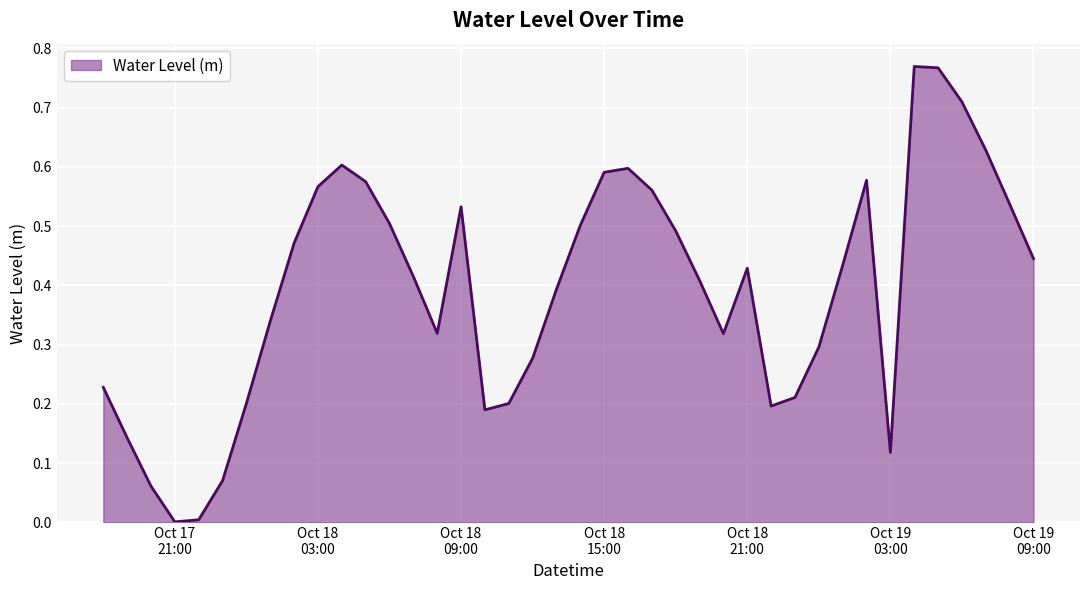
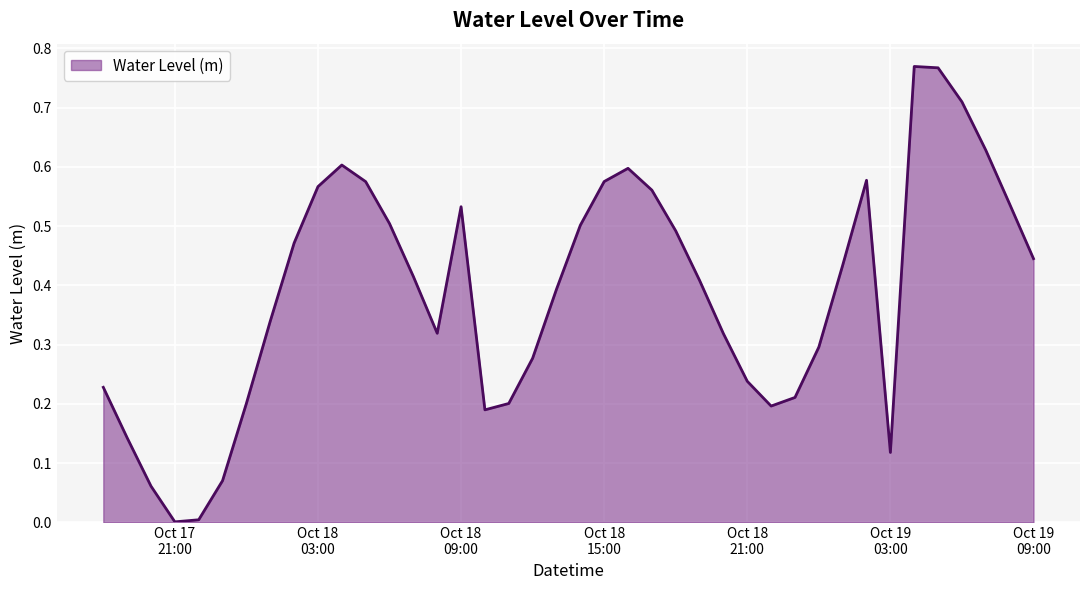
  {
    "Oct 17 21:00": 0.00,
    "Oct 18 03:00": 0.57,
    "Oct 18 09:00": 0.53,
-   "Oct 18 15:00": 0.59,
-   "Oct 18 21:00": 0.43,
+   "Oct 18 15:00": 0.58,
+   "Oct 18 21:00": 0.24,
    "Oct 19 03:00": 0.12,
    "Oct 19 09:00": 0.45
  }
